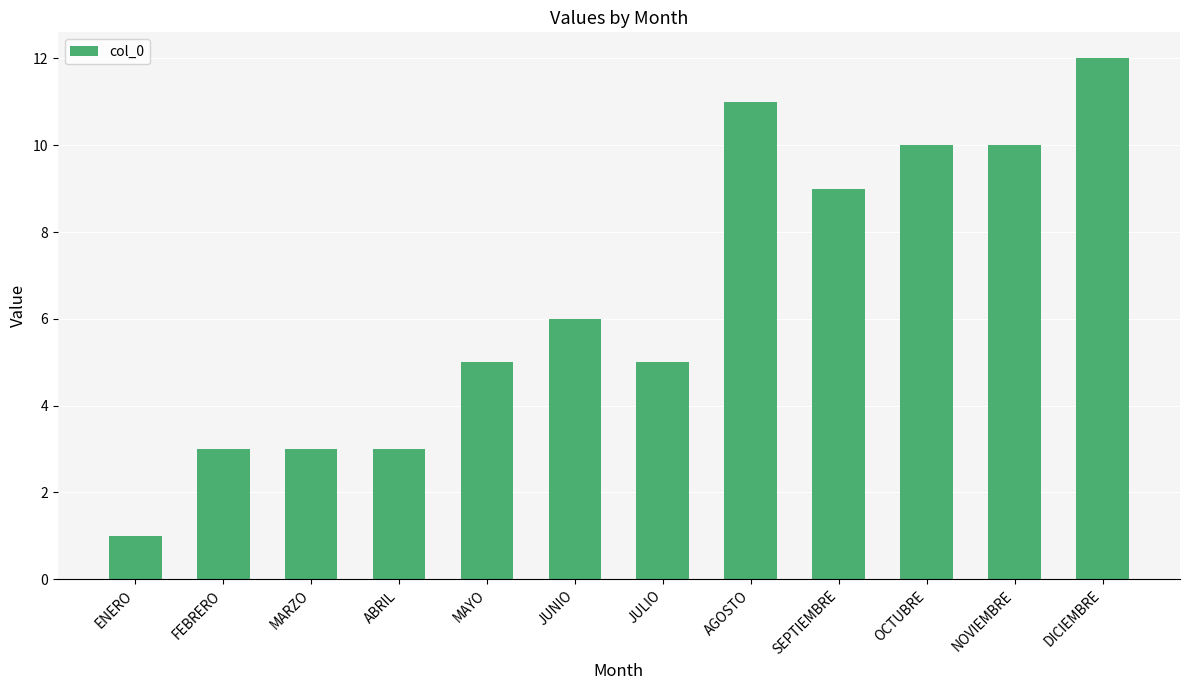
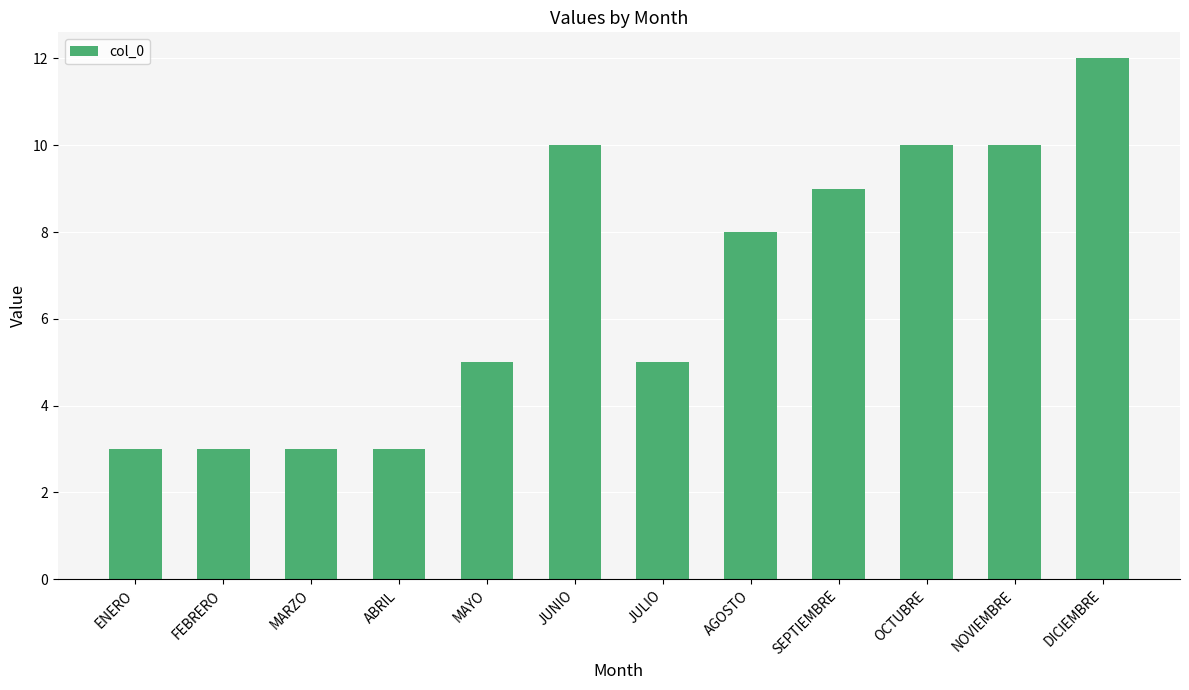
  {
-   "ENERO": 1,
+   "ENERO": 3,
    "FEBRERO": 3,
    "MARZO": 3,
    "ABRIL": 3,
    "MAYO": 5,
-   "JUNIO": 6,
+   "JUNIO": 10,
    "JULIO": 5,
-   "AGOSTO": 11,
+   "AGOSTO": 8,
    "SEPTIEMBRE": 9,
    "OCTUBRE": 10,
    "NOVIEMBRE": 10,
    "DICIEMBRE": 12
  }
